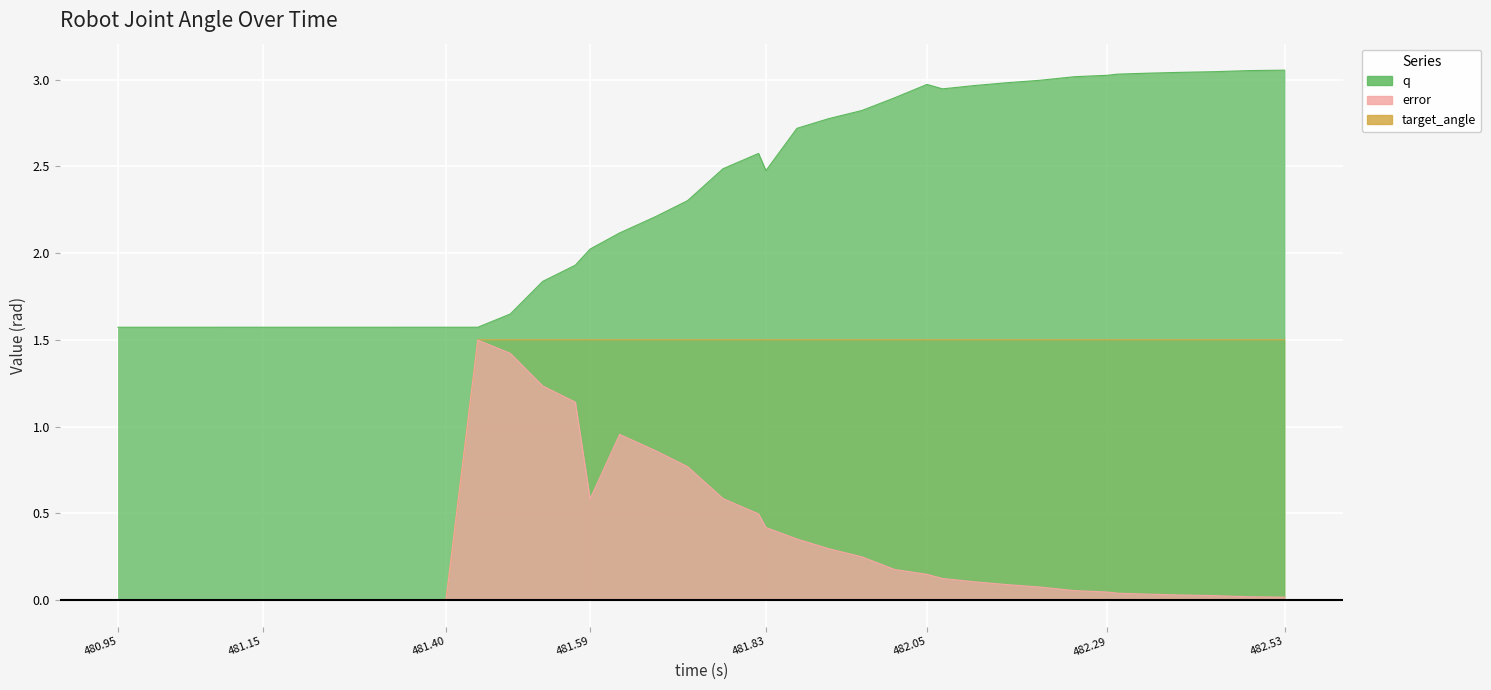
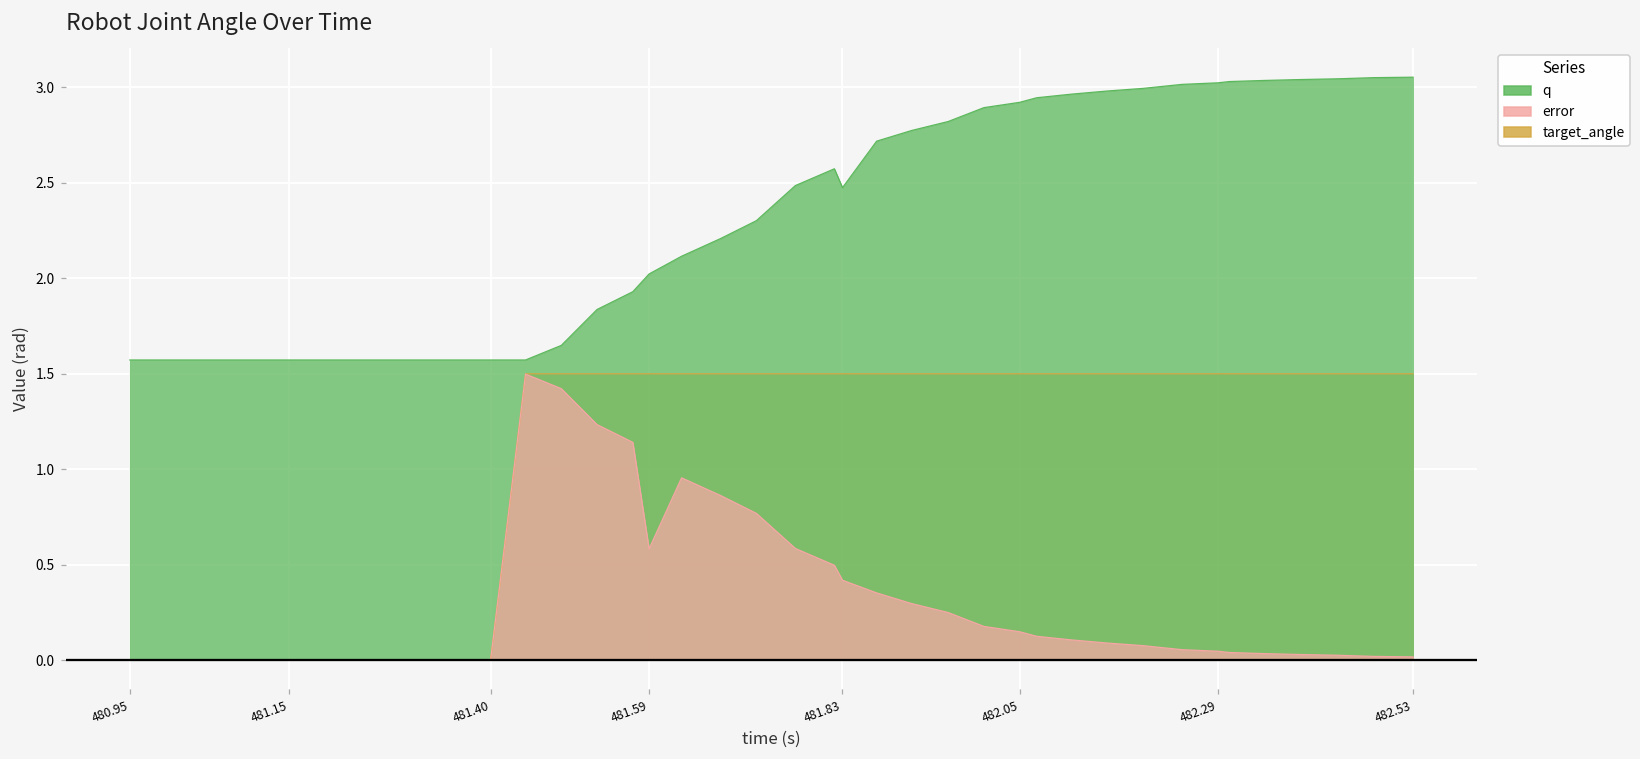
  {
    "q": {
      "480.95": 1.57,
      "481.15": 1.57,
      "481.40": 1.57,
      "481.59": 2.02,
      "481.83": 2.48,
-     "482.05": 2.97,
+     "482.05": 2.92,
      "482.29": 3.02,
      "482.53": 3.05
    },
    "error": {
      "481.59": 0.58,
      "481.83": 0.42,
      "482.05": 0.15,
      "482.29": 0.05,
      "482.53": 0.02
    },
    "target_angle": {
      "481.59": 1.50,
      "481.83": 1.50,
      "482.05": 1.50,
      "482.29": 1.50,
      "482.53": 1.50
    }
  }
